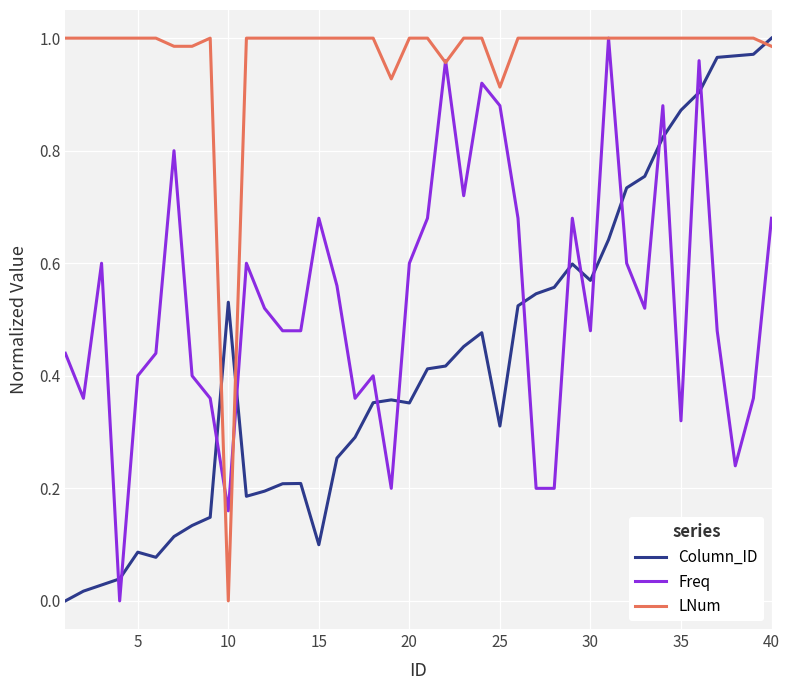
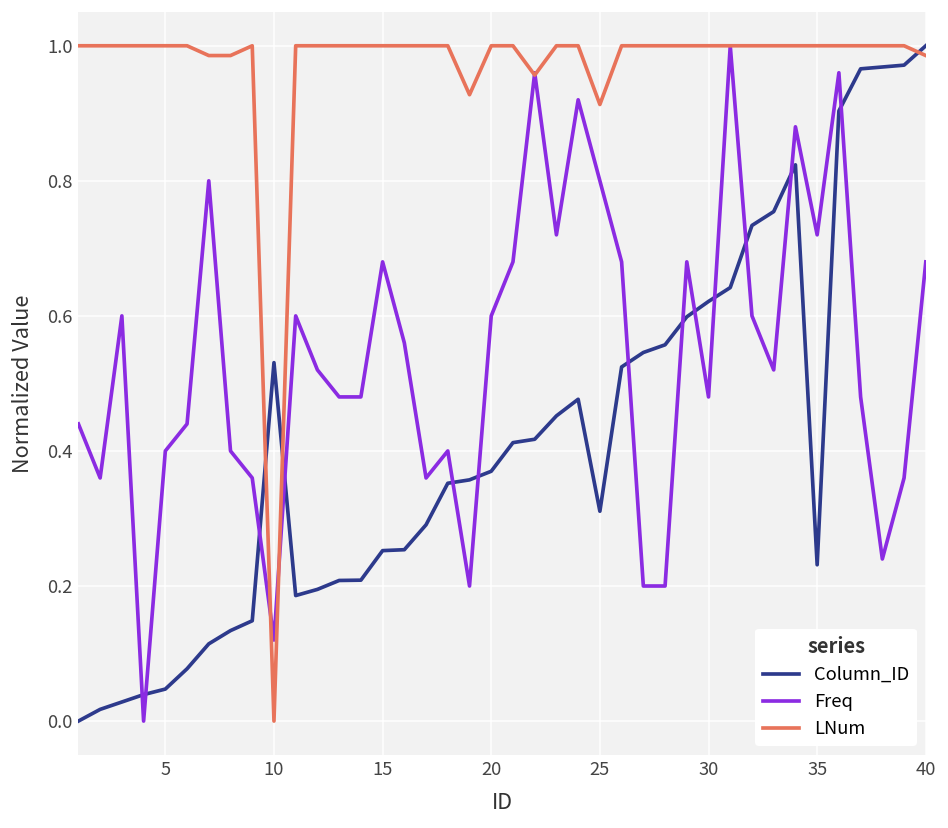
  {
    "Column_ID": {
-     "5": 0.09,
+     "5": 0.05,
      "10": 0.53,
-     "15": 0.10,
-     "20": 0.35,
+     "15": 0.25,
+     "20": 0.37,
      "25": 0.31,
-     "30": 0.57,
-     "35": 0.87,
+     "30": 0.62,
+     "35": 0.23,
      "40": 1.00
    },
    "Freq": {
      "5": 0.40,
-     "10": 0.16,
+     "10": 0.12,
      "15": 0.68,
      "20": 0.60,
-     "25": 0.88,
+     "25": 0.80,
      "30": 0.48,
-     "35": 0.32,
+     "35": 0.72,
      "40": 0.68
    },
    "LNum": {
      "5": 1.00,
      "10": 0.00,
      "15": 1.00,
      "20": 1.00,
      "25": 0.91,
      "30": 1.00,
      "35": 1.00,
      "40": 0.99
    }
  }
